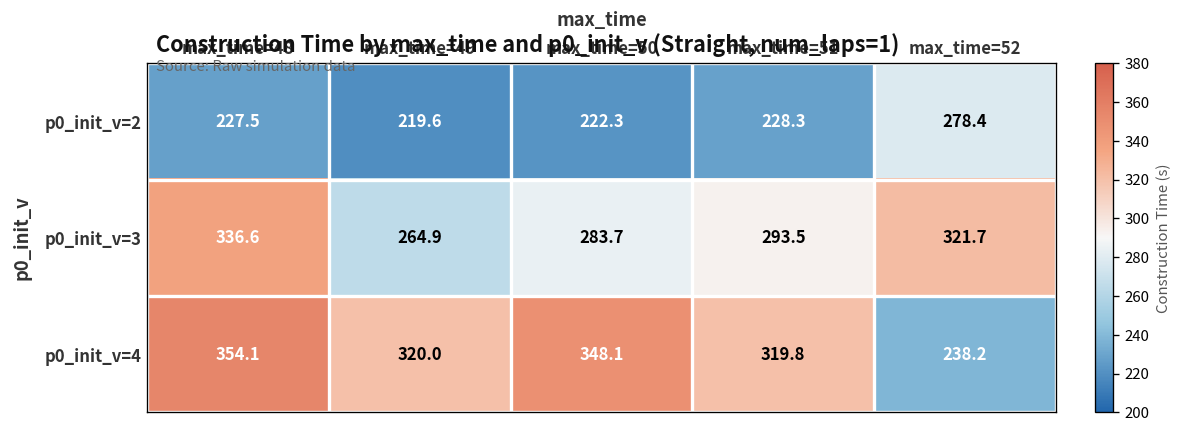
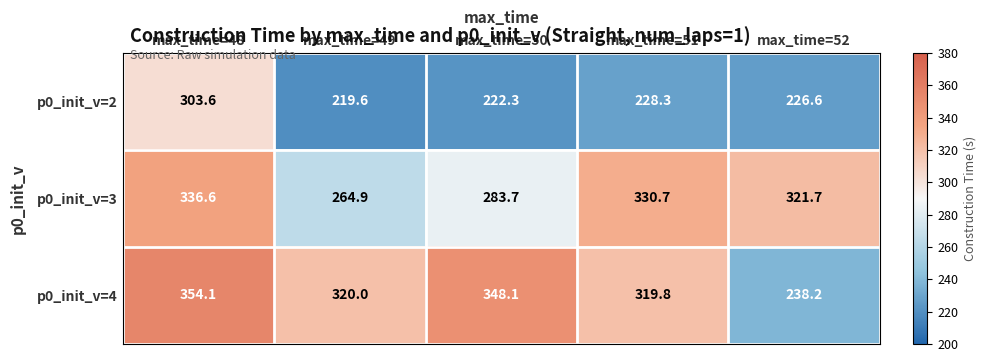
  {
    "p0_init_v=2": {
-     "max_time=48": 227.5,
+     "max_time=48": 303.6,
      "max_time=49": 219.6,
      "max_time=50": 222.3,
      "max_time=51": 228.3,
-     "max_time=52": 278.4
+     "max_time=52": 226.6
    },
    "p0_init_v=3": {
      "max_time=48": 336.6,
      "max_time=49": 264.9,
      "max_time=50": 283.7,
-     "max_time=51": 293.5,
+     "max_time=51": 330.7,
      "max_time=52": 321.7
    },
    "p0_init_v=4": {
      "max_time=48": 354.1,
      "max_time=49": 320.0,
      "max_time=50": 348.1,
      "max_time=51": 319.8,
      "max_time=52": 238.2
    }
  }
